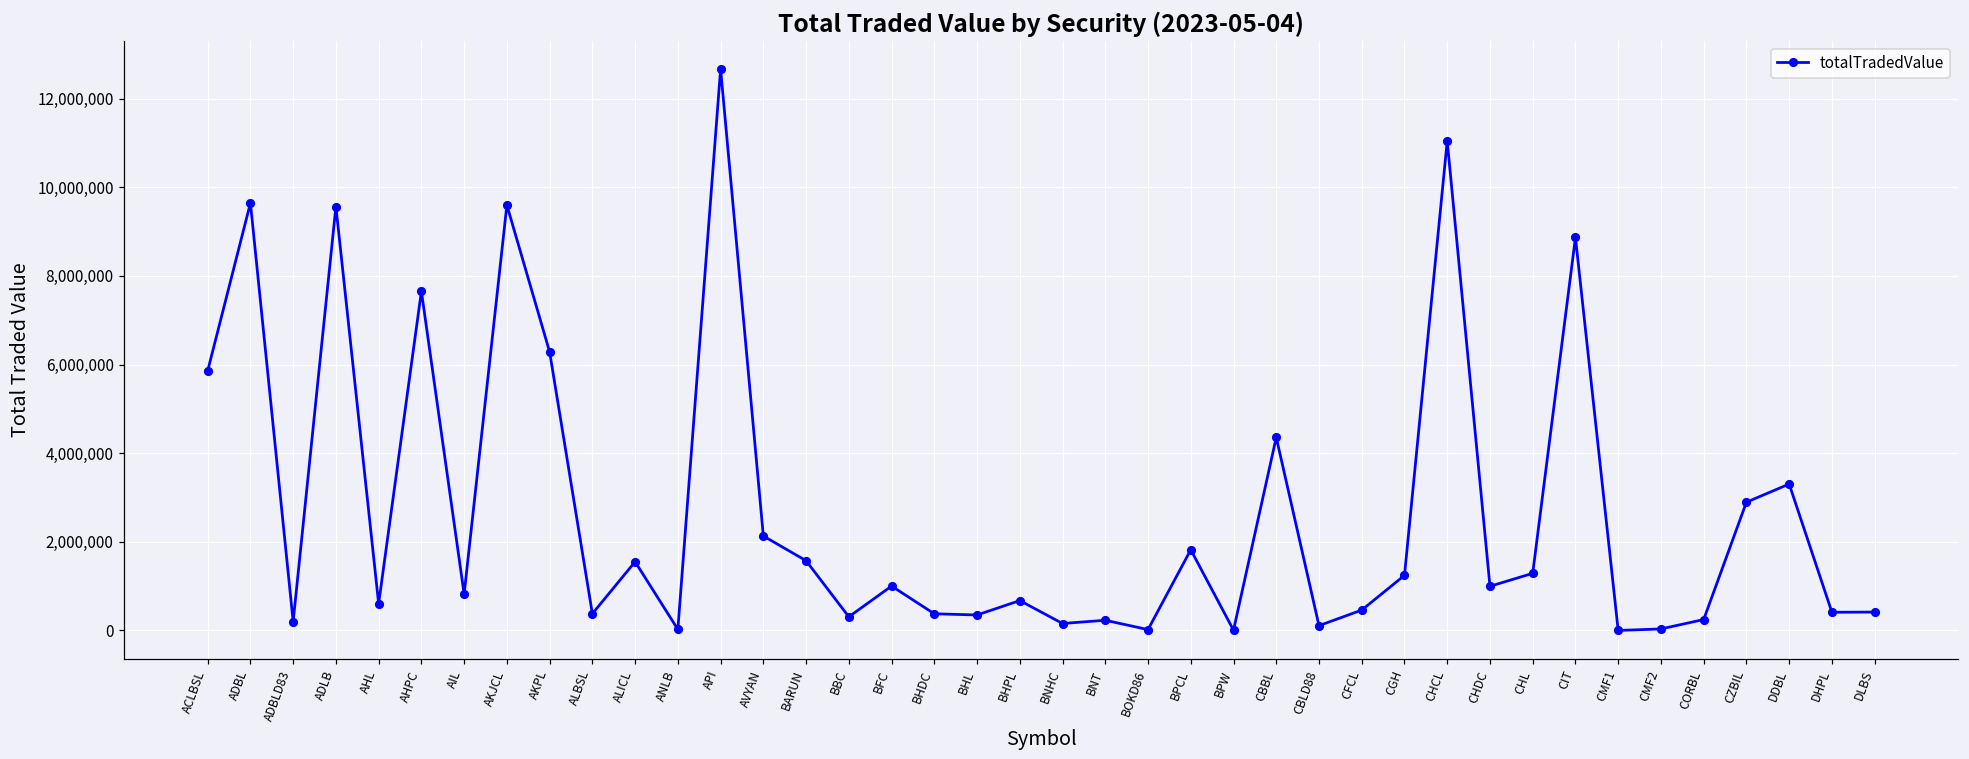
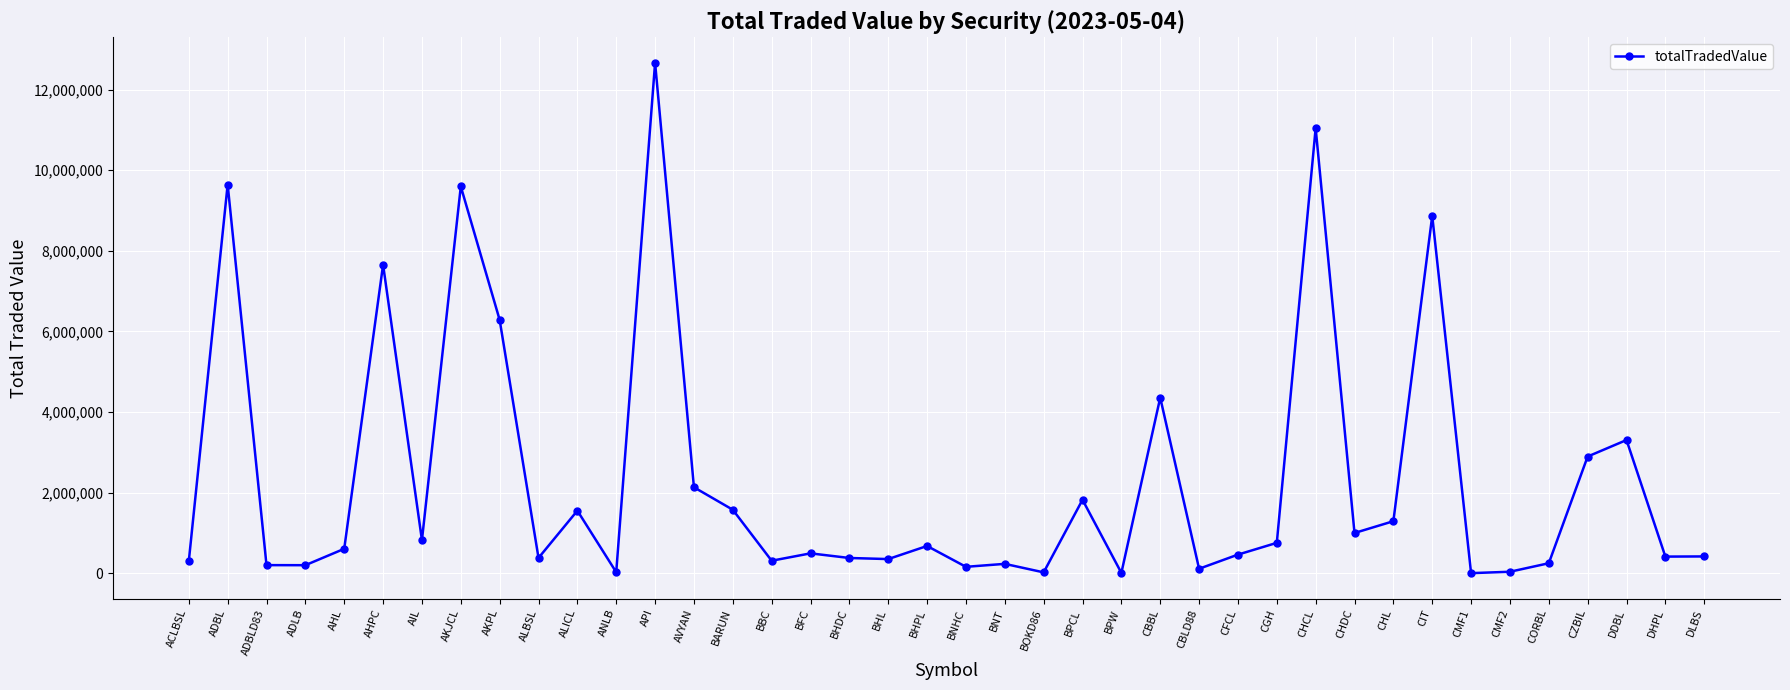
  {
-   "ACLBSL": "5,900,000",
+   "ACLBSL": "300,000",
    "ADBL": "9,600,000",
    "ADBLD83": "200,000",
-   "ADLB": "9,600,000",
+   "ADLB": "200,000",
    "AHL": "600,000",
    "AHPC": "7,700,000",
    "AIL": "800,000",
    "AKJCL": "9,600,000",
    "AKPL": "6,300,000",
    "ALBSL": "400,000",
    "ALICL": "1,600,000",
    "ANLB": "0",
    "API": "12,700,000",
    "AVYAN": "2,100,000",
    "BARUN": "1,600,000",
    "BBC": "300,000",
-   "BFC": "1,000,000",
+   "BFC": "500,000",
    "BHDC": "400,000",
    "BHL": "300,000",
    "BHPL": "700,000",
    "BNHC": "200,000",
    "BNT": "200,000",
    "BOKD86": "0",
    "BPCL": "1,800,000",
    "BPW": "0",
    "CBBL": "4,400,000",
    "CBLD88": "100,000",
    "CFCL": "500,000",
-   "CGH": "1,200,000",
+   "CGH": "800,000",
    "CHCL": "11,000,000",
    "CHDC": "1,000,000",
    "CHL": "1,300,000",
    "CIT": "8,900,000",
    "CMF1": "0",
    "CMF2": "0",
    "CORBL": "200,000",
    "CZBIL": "2,900,000",
    "DDBL": "3,300,000",
    "DHPL": "400,000",
    "DLBS": "400,000"
  }
